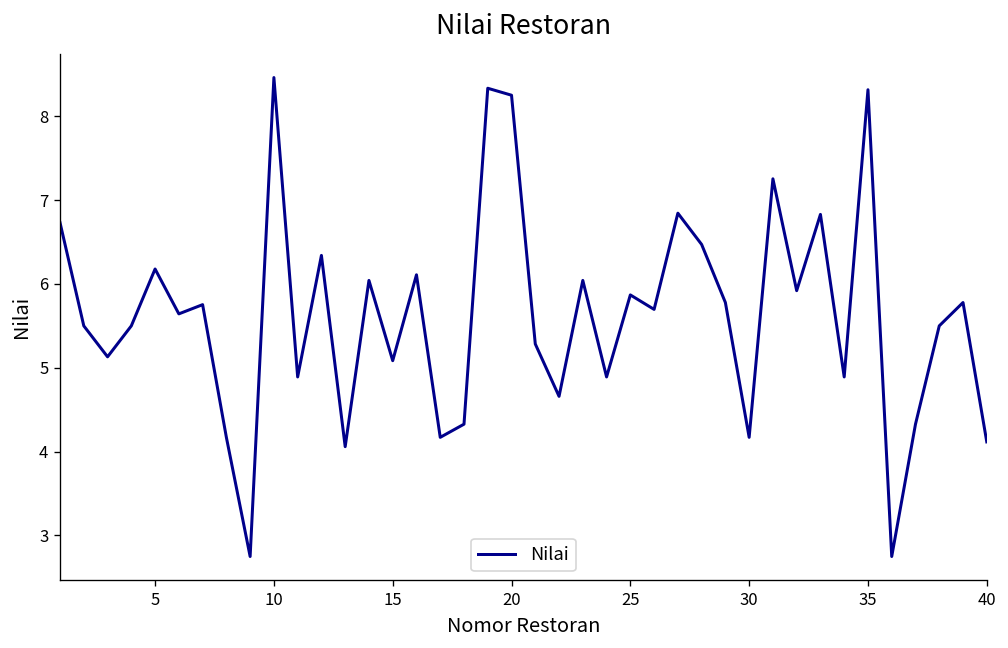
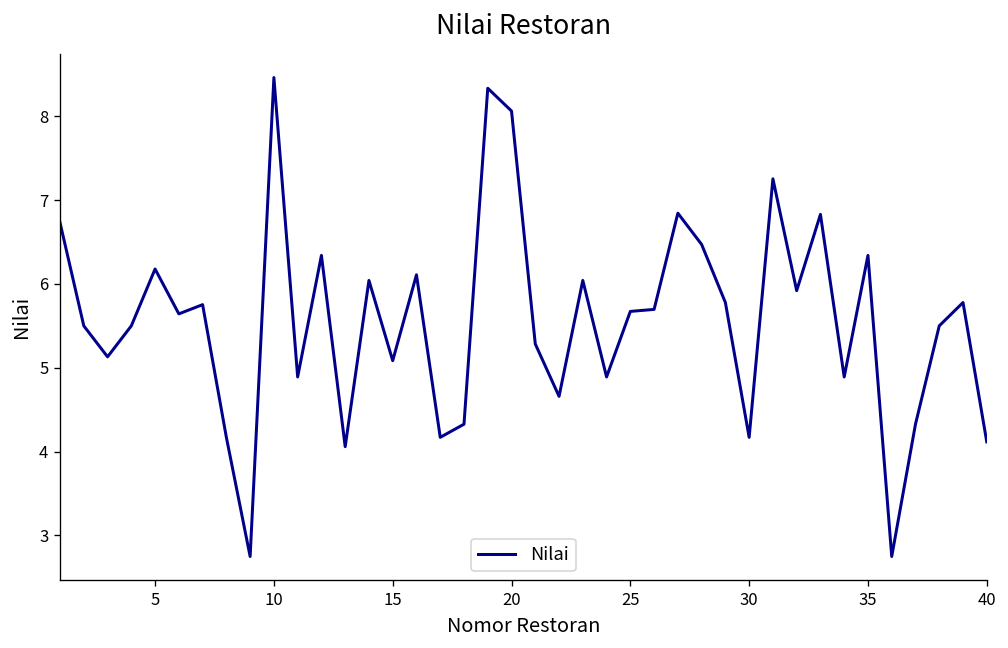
  {
    "5": 6.2,
    "10": 8.5,
    "15": 5.1,
-   "20": 8.3,
-   "25": 5.9,
+   "20": 8.1,
+   "25": 5.7,
    "30": 4.2,
-   "35": 8.3,
+   "35": 6.3,
    "40": 4.1
  }
